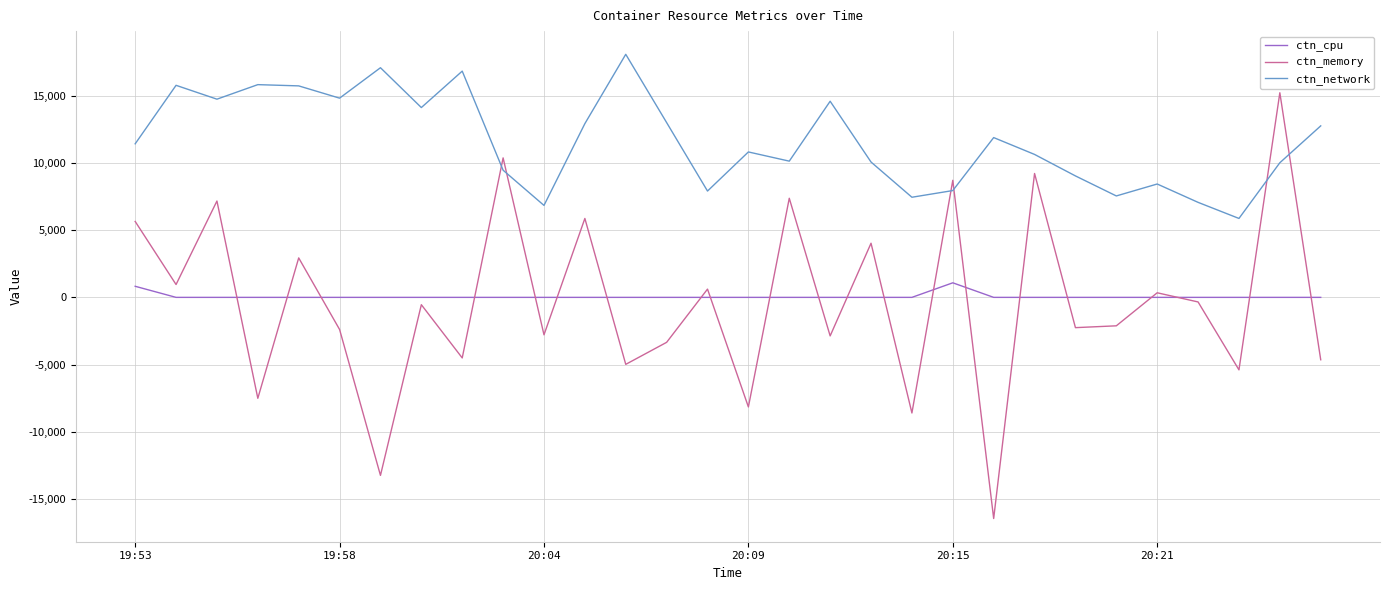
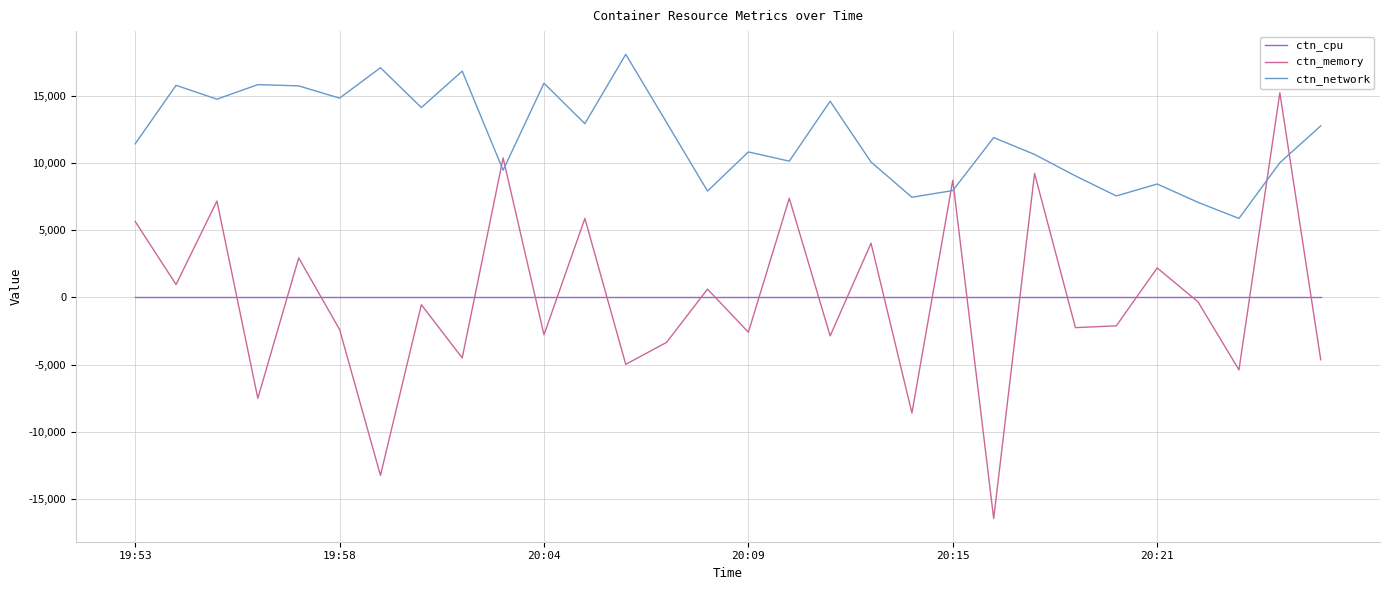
  {
    "ctn_cpu": {
-     "19:53": "800",
+     "19:53": "0",
      "19:58": "0",
      "20:04": "0",
      "20:09": "0",
-     "20:15": "1,100",
+     "20:15": "0",
      "20:21": "0"
    },
    "ctn_memory": {
      "19:53": "5,600",
      "19:58": "-2,400",
      "20:04": "-2,800",
-     "20:09": "-8,200",
+     "20:09": "-2,600",
      "20:15": "8,700",
-     "20:21": "300"
+     "20:21": "2,200"
    },
    "ctn_network": {
      "19:53": "11,400",
      "19:58": "14,800",
-     "20:04": "6,800",
+     "20:04": "15,900",
      "20:09": "10,800",
      "20:15": "7,900",
      "20:21": "8,400"
    }
  }
